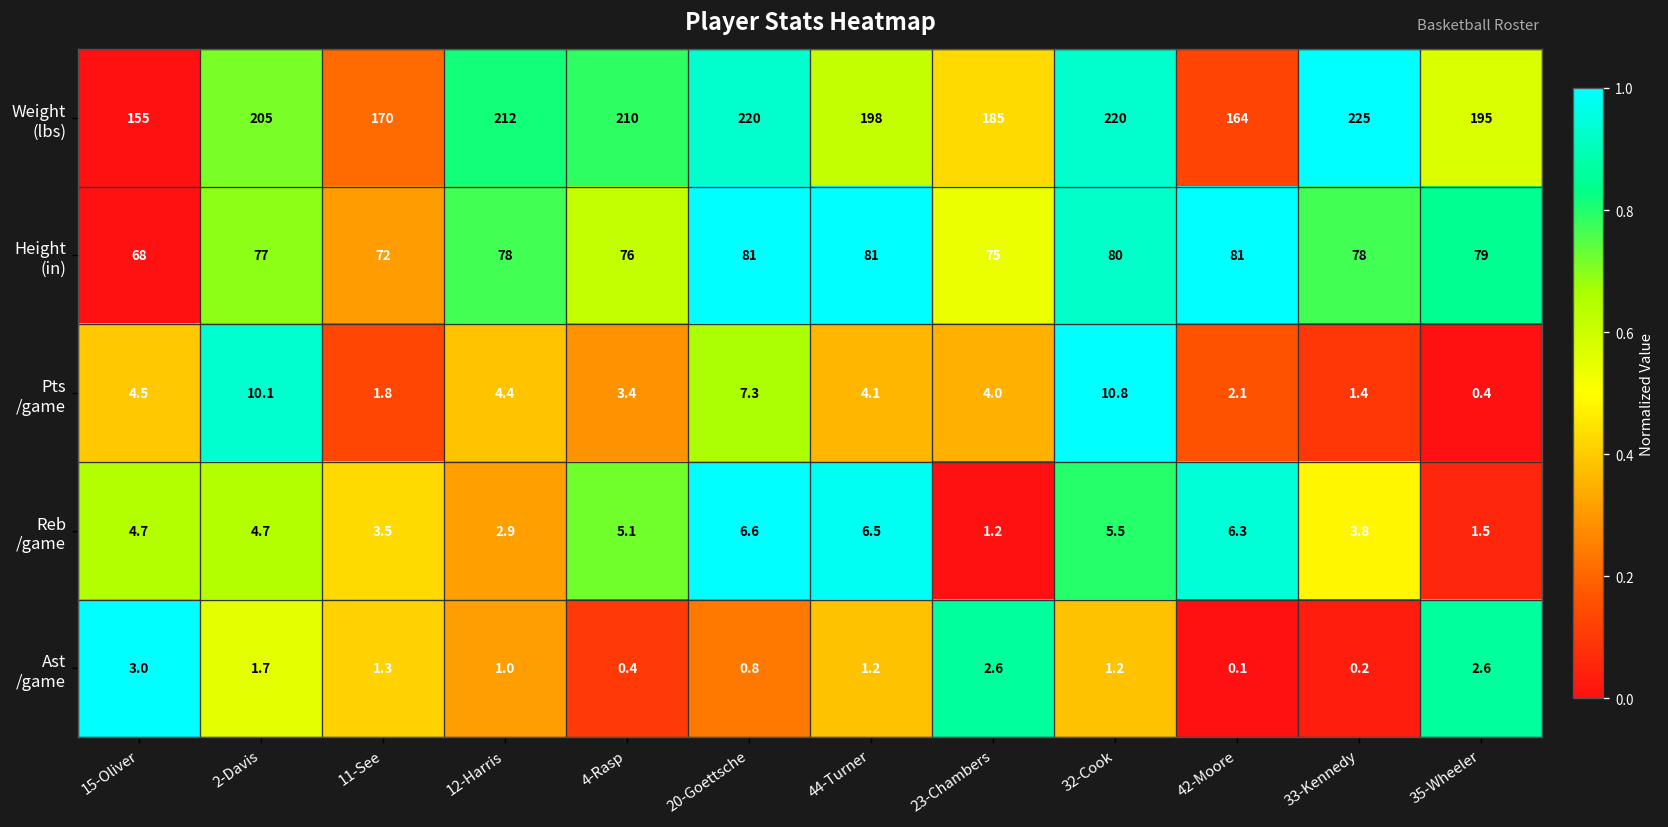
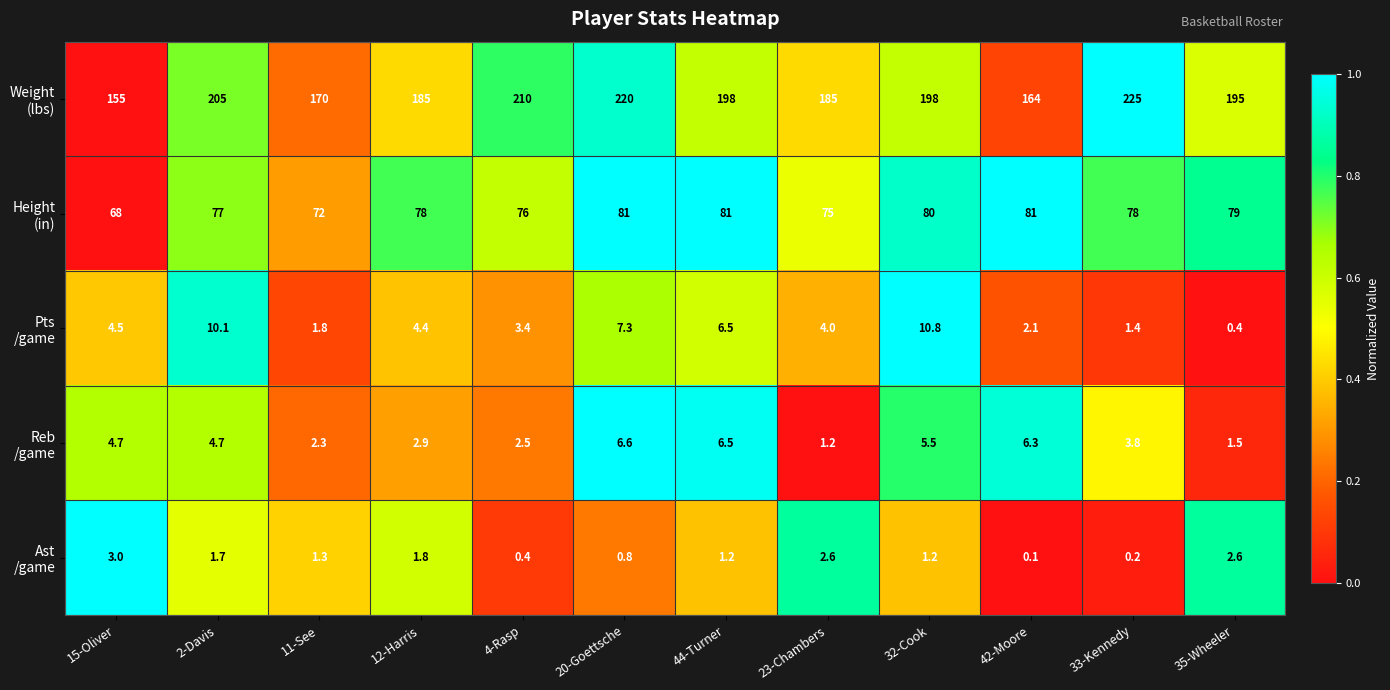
  {
    "Weight (lbs)": {
      "15-Oliver": 155,
      "2-Davis": 205,
      "11-See": 170,
-     "12-Harris": 212,
+     "12-Harris": 185,
      "4-Rasp": 210,
      "20-Goettsche": 220,
      "44-Turner": 198,
      "23-Chambers": 185,
-     "32-Cook": 220,
+     "32-Cook": 198,
      "42-Moore": 164,
      "33-Kennedy": 225,
      "35-Wheeler": 195
    },
    "Height (in)": {
      "15-Oliver": 68,
      "2-Davis": 77,
      "11-See": 72,
      "12-Harris": 78,
      "4-Rasp": 76,
      "20-Goettsche": 81,
      "44-Turner": 81,
      "23-Chambers": 75,
      "32-Cook": 80,
      "42-Moore": 81,
      "33-Kennedy": 78,
      "35-Wheeler": 79
    },
    "Pts /game": {
      "15-Oliver": 4.5,
      "2-Davis": 10.1,
      "11-See": 1.8,
      "12-Harris": 4.4,
      "4-Rasp": 3.4,
      "20-Goettsche": 7.3,
-     "44-Turner": 4.1,
+     "44-Turner": 6.5,
      "23-Chambers": 4.0,
      "32-Cook": 10.8,
      "42-Moore": 2.1,
      "33-Kennedy": 1.4,
      "35-Wheeler": 0.4
    },
    "Reb /game": {
      "15-Oliver": 4.7,
      "2-Davis": 4.7,
-     "11-See": 3.5,
+     "11-See": 2.3,
      "12-Harris": 2.9,
-     "4-Rasp": 5.1,
+     "4-Rasp": 2.5,
      "20-Goettsche": 6.6,
      "44-Turner": 6.5,
      "23-Chambers": 1.2,
      "32-Cook": 5.5,
      "42-Moore": 6.3,
      "33-Kennedy": 3.8,
      "35-Wheeler": 1.5
    },
    "Ast /game": {
      "15-Oliver": 3.0,
      "2-Davis": 1.7,
      "11-See": 1.3,
-     "12-Harris": 1.0,
+     "12-Harris": 1.8,
      "4-Rasp": 0.4,
      "20-Goettsche": 0.8,
      "44-Turner": 1.2,
      "23-Chambers": 2.6,
      "32-Cook": 1.2,
      "42-Moore": 0.1,
      "33-Kennedy": 0.2,
      "35-Wheeler": 2.6
    }
  }
